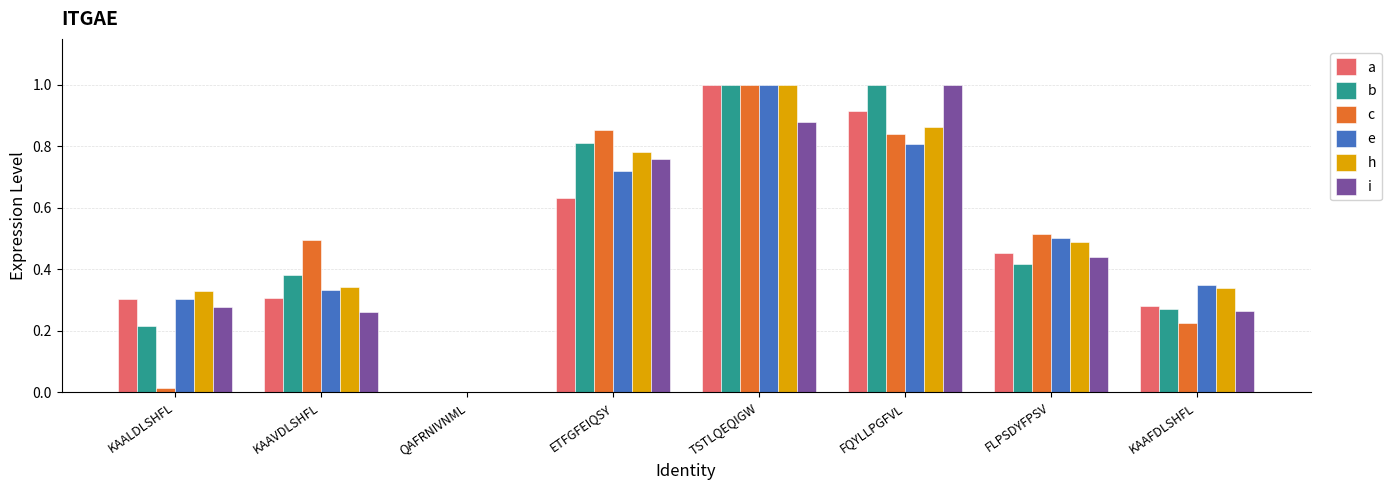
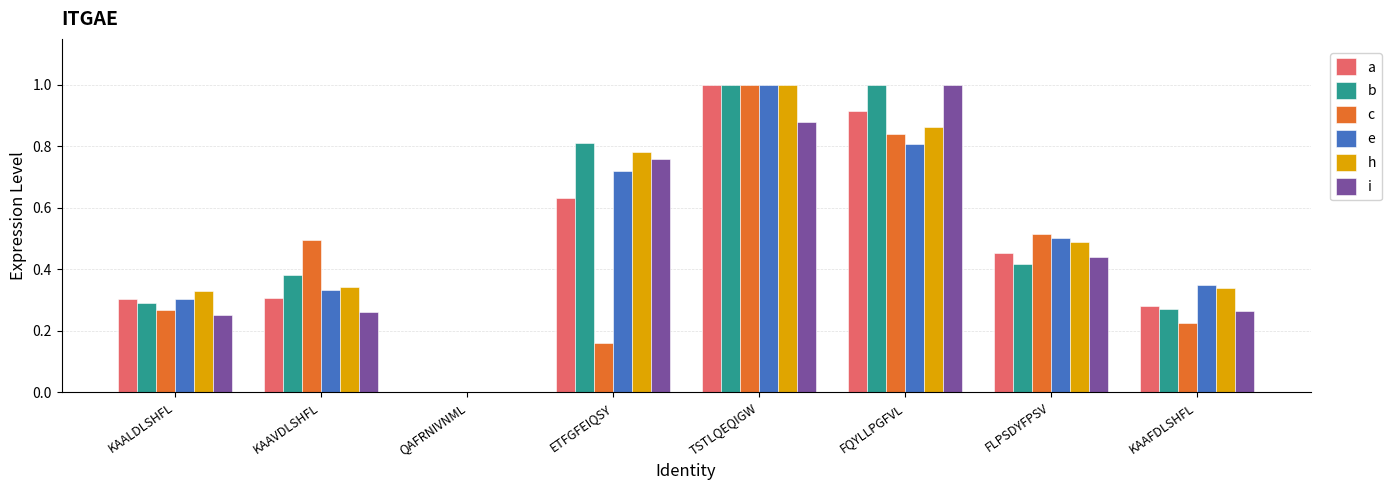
  {
    "a": {
      "KAALDLSHFL": 0.30,
      "KAAVDLSHFL": 0.31,
      "QAFRNIVNML": 0.00,
      "ETFGFEIQSY": 0.63,
      "TSTLQEQIGW": 1.00,
      "FQYLLPGFVL": 0.91,
      "FLPSDYFPSV": 0.45,
      "KAAFDLSHFL": 0.28
    },
    "b": {
-     "KAALDLSHFL": 0.22,
+     "KAALDLSHFL": 0.29,
      "KAAVDLSHFL": 0.38,
      "QAFRNIVNML": 0.00,
      "ETFGFEIQSY": 0.81,
      "TSTLQEQIGW": 1.00,
      "FQYLLPGFVL": 1.00,
      "FLPSDYFPSV": 0.42,
      "KAAFDLSHFL": 0.27
    },
    "c": {
-     "KAALDLSHFL": 0.01,
+     "KAALDLSHFL": 0.27,
      "KAAVDLSHFL": 0.50,
      "QAFRNIVNML": 0.00,
-     "ETFGFEIQSY": 0.85,
+     "ETFGFEIQSY": 0.16,
      "TSTLQEQIGW": 1.00,
      "FQYLLPGFVL": 0.84,
      "FLPSDYFPSV": 0.52,
      "KAAFDLSHFL": 0.23
    },
    "e": {
      "KAALDLSHFL": 0.30,
      "KAAVDLSHFL": 0.33,
      "QAFRNIVNML": 0.00,
      "ETFGFEIQSY": 0.72,
      "TSTLQEQIGW": 1.00,
      "FQYLLPGFVL": 0.81,
      "FLPSDYFPSV": 0.50,
      "KAAFDLSHFL": 0.35
    },
    "h": {
      "KAALDLSHFL": 0.33,
      "KAAVDLSHFL": 0.34,
      "QAFRNIVNML": 0.00,
      "ETFGFEIQSY": 0.78,
      "TSTLQEQIGW": 1.00,
      "FQYLLPGFVL": 0.86,
      "FLPSDYFPSV": 0.49,
      "KAAFDLSHFL": 0.34
    },
    "i": {
-     "KAALDLSHFL": 0.28,
+     "KAALDLSHFL": 0.25,
      "KAAVDLSHFL": 0.26,
      "QAFRNIVNML": 0.00,
      "ETFGFEIQSY": 0.76,
      "TSTLQEQIGW": 0.88,
      "FQYLLPGFVL": 1.00,
      "FLPSDYFPSV": 0.44,
      "KAAFDLSHFL": 0.26
    }
  }
